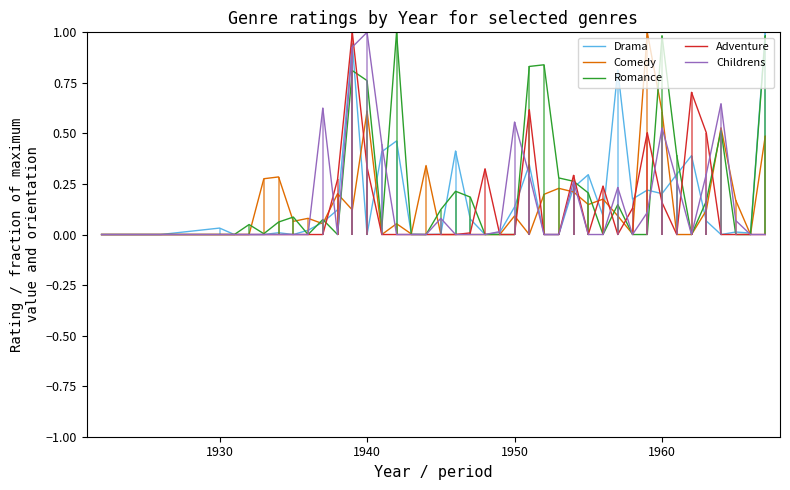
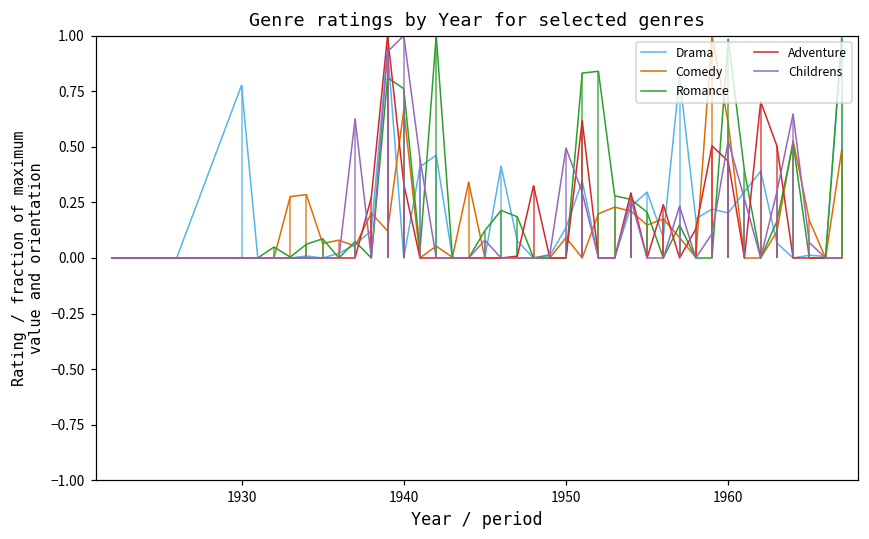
  {
    "Drama": {
-     "1930": 0.03,
+     "1930": 0.78,
      "1940": 0.00,
      "1950": 0.14,
      "1960": 0.20
    },
    "Comedy": {
-     "1940": 0.61,
+     "1940": 0.66,
      "1950": 0.09,
      "1960": 0.61
    },
    "Romance": {
      "1940": 0.76,
      "1960": 0.98
    },
    "Adventure": {
      "1940": 0.33,
-     "1960": 0.16
+     "1960": 0.43
    },
    "Childrens": {
      "1940": 1.00,
-     "1950": 0.56,
+     "1950": 0.49,
      "1960": 0.53
    }
  }
